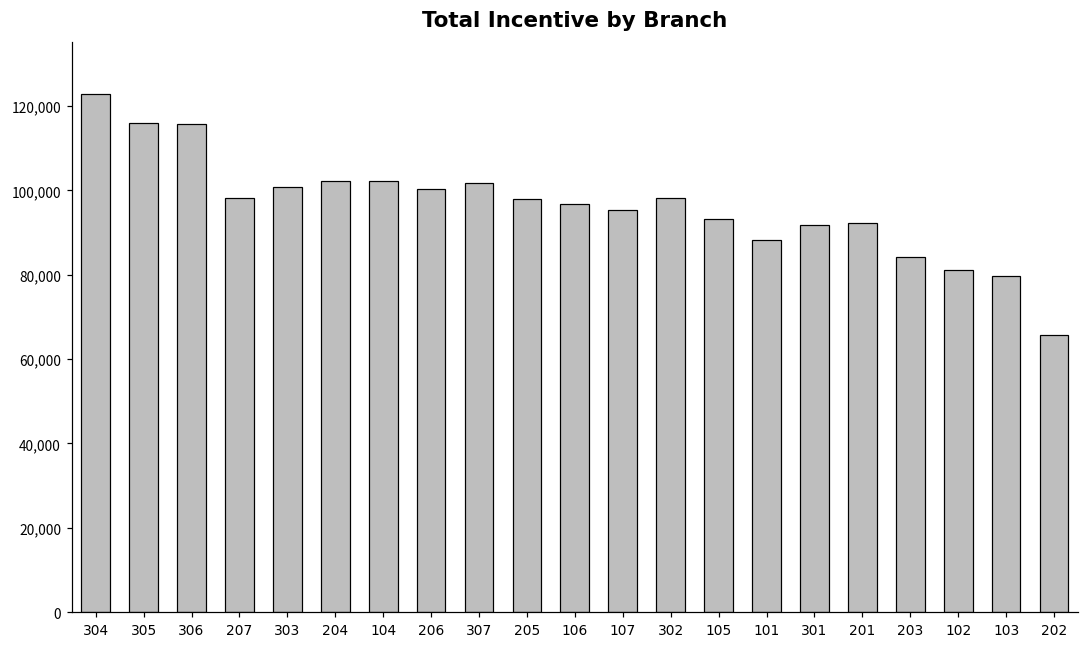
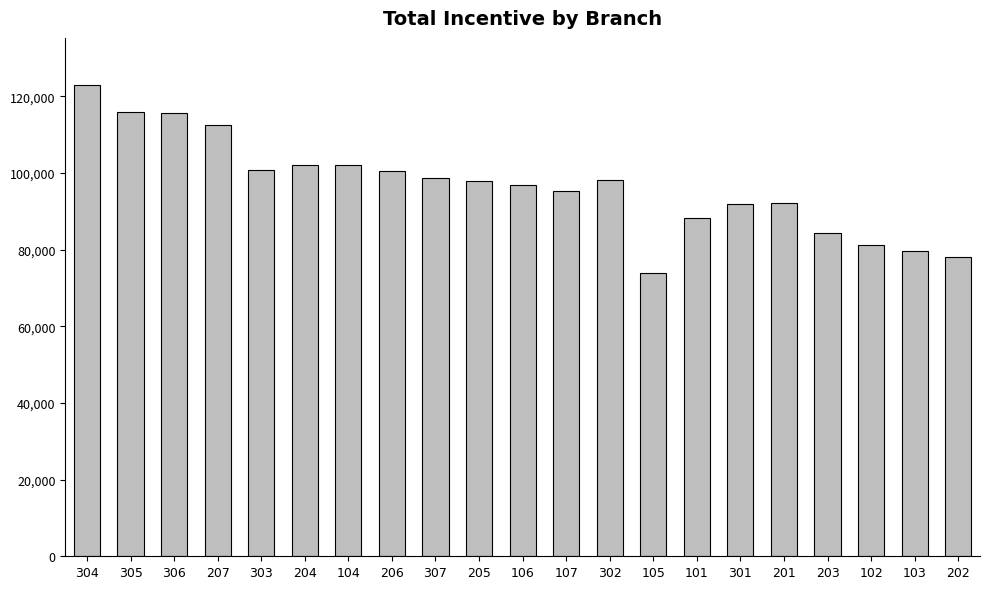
  {
    "304": "123,000",
    "305": "116,000",
    "306": "116,000",
-   "207": "98,000",
+   "207": "112,000",
    "303": "101,000",
    "204": "102,000",
    "104": "102,000",
    "206": "100,000",
-   "307": "102,000",
+   "307": "99,000",
    "205": "98,000",
    "106": "97,000",
    "107": "95,000",
    "302": "98,000",
-   "105": "93,000",
+   "105": "74,000",
    "101": "88,000",
    "301": "92,000",
    "201": "92,000",
    "203": "84,000",
    "102": "81,000",
    "103": "80,000",
-   "202": "66,000"
+   "202": "78,000"
  }
